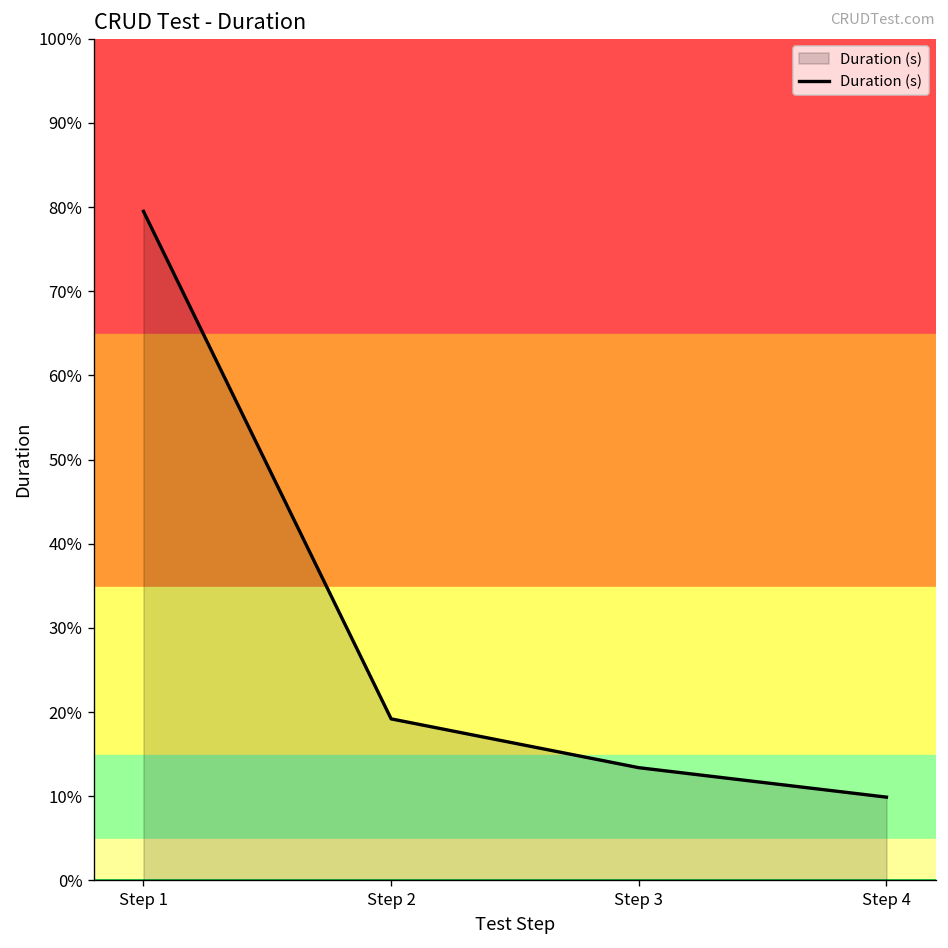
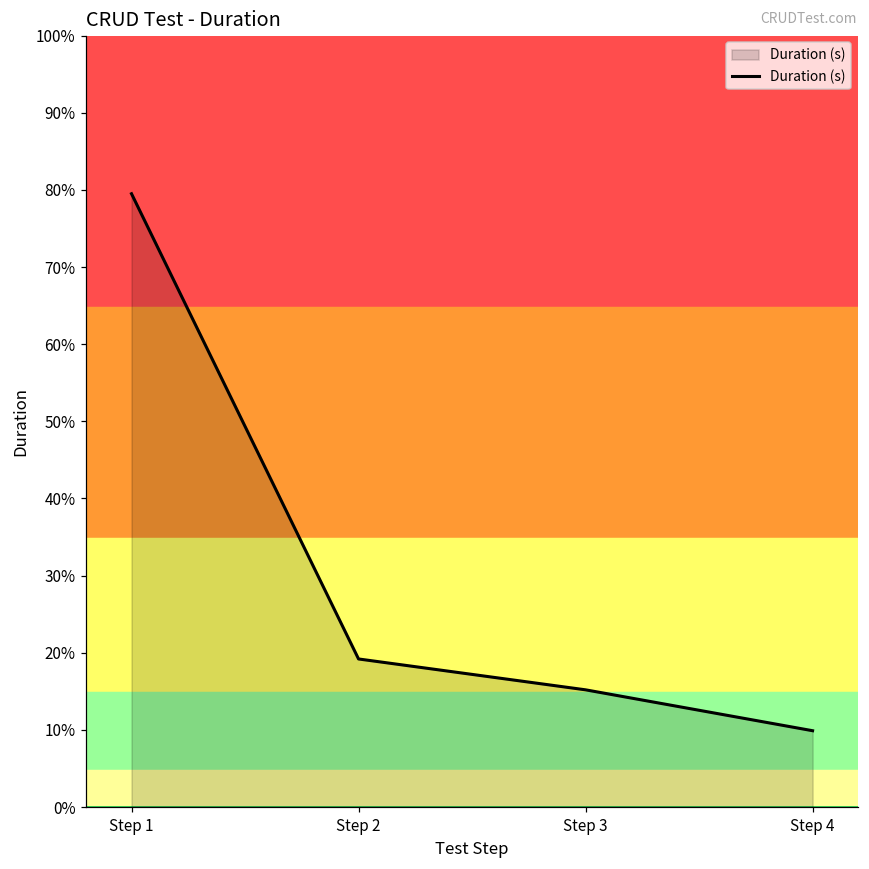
  {
    "Step 1": "80%",
    "Step 2": "19%",
-   "Step 3": "13%",
+   "Step 3": "15%",
    "Step 4": "10%"
  }
